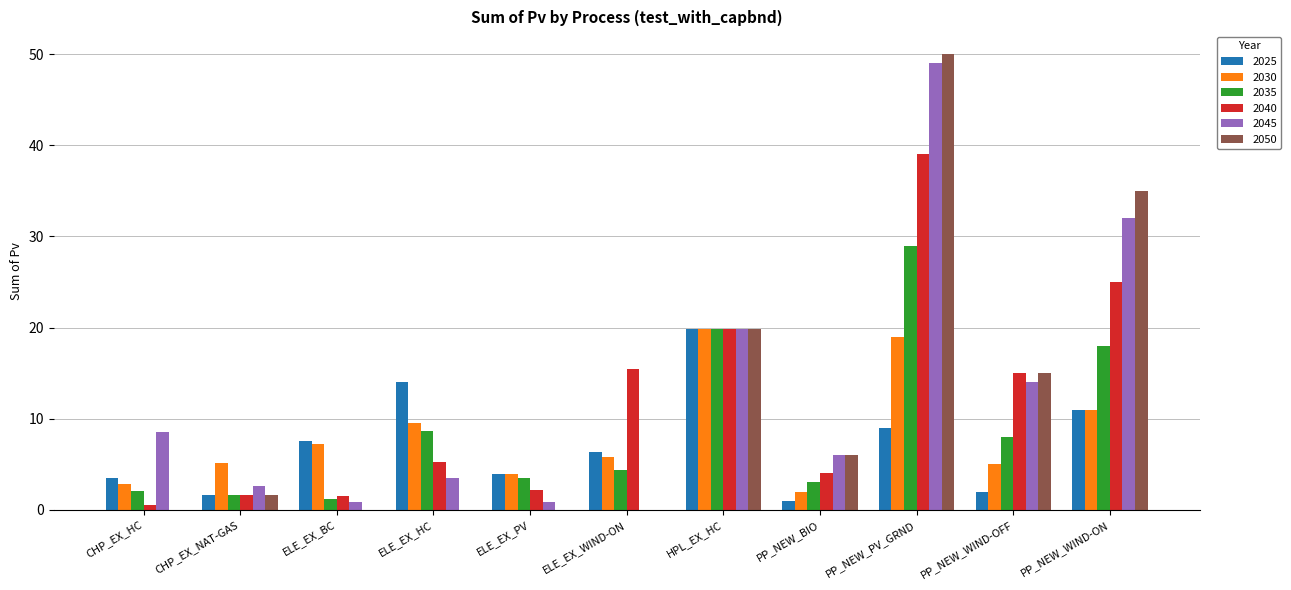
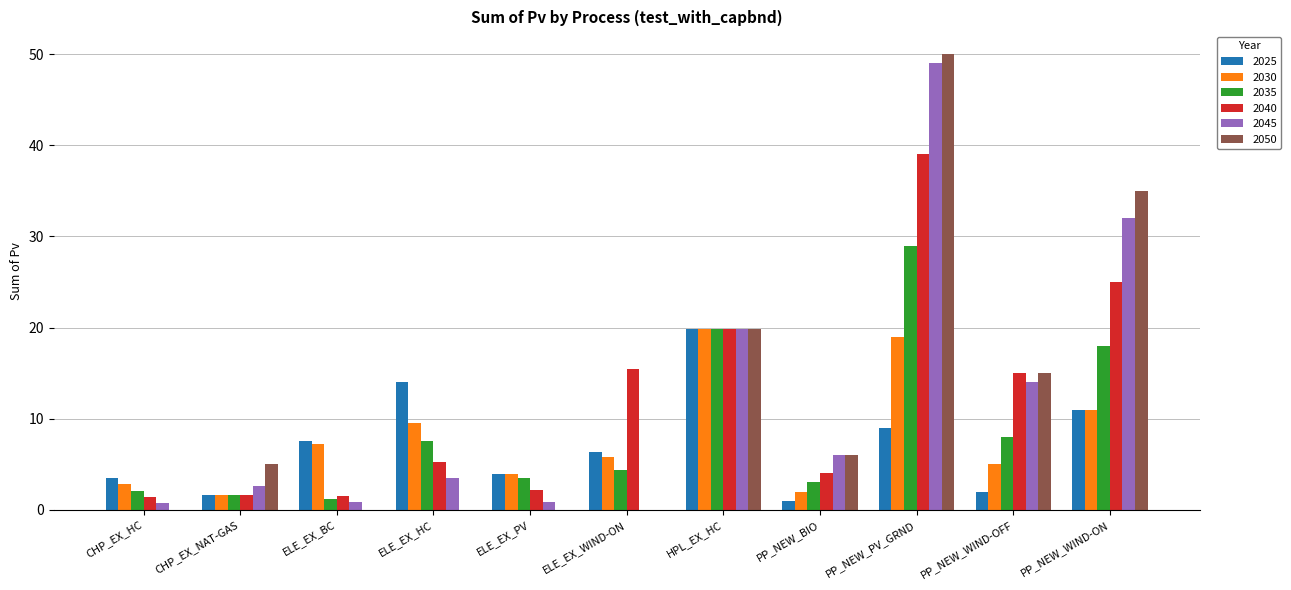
  {
    "2025": {
      "CHP_EX_HC": 4,
      "CHP_EX_NAT-GAS": 2,
      "ELE_EX_BC": 8,
      "ELE_EX_HC": 14,
      "ELE_EX_PV": 4,
      "ELE_EX_WIND-ON": 6,
      "HPL_EX_HC": 20,
      "PP_NEW_BIO": 1,
      "PP_NEW_PV_GRND": 9,
      "PP_NEW_WIND-OFF": 2,
      "PP_NEW_WIND-ON": 11
    },
    "2030": {
      "CHP_EX_HC": 3,
-     "CHP_EX_NAT-GAS": 5,
+     "CHP_EX_NAT-GAS": 2,
      "ELE_EX_BC": 7,
      "ELE_EX_HC": 10,
      "ELE_EX_PV": 4,
      "ELE_EX_WIND-ON": 6,
      "HPL_EX_HC": 20,
      "PP_NEW_BIO": 2,
      "PP_NEW_PV_GRND": 19,
      "PP_NEW_WIND-OFF": 5,
      "PP_NEW_WIND-ON": 11
    },
    "2035": {
      "CHP_EX_HC": 2,
      "CHP_EX_NAT-GAS": 2,
      "ELE_EX_BC": 1,
-     "ELE_EX_HC": 9,
+     "ELE_EX_HC": 8,
      "ELE_EX_PV": 3,
      "ELE_EX_WIND-ON": 4,
      "HPL_EX_HC": 20,
      "PP_NEW_BIO": 3,
      "PP_NEW_PV_GRND": 29,
      "PP_NEW_WIND-OFF": 8,
      "PP_NEW_WIND-ON": 18
    },
    "2040": {
-     "CHP_EX_HC": 0,
+     "CHP_EX_HC": 1,
      "CHP_EX_NAT-GAS": 2,
      "ELE_EX_BC": 1,
      "ELE_EX_HC": 5,
      "ELE_EX_PV": 2,
      "ELE_EX_WIND-ON": 15,
      "HPL_EX_HC": 20,
      "PP_NEW_BIO": 4,
      "PP_NEW_PV_GRND": 39,
      "PP_NEW_WIND-OFF": 15,
      "PP_NEW_WIND-ON": 25
    },
    "2045": {
-     "CHP_EX_HC": 9,
+     "CHP_EX_HC": 1,
      "CHP_EX_NAT-GAS": 3,
      "ELE_EX_BC": 1,
      "ELE_EX_HC": 4,
      "ELE_EX_PV": 1,
      "ELE_EX_WIND-ON": 0,
      "HPL_EX_HC": 20,
      "PP_NEW_BIO": 6,
      "PP_NEW_PV_GRND": 49,
      "PP_NEW_WIND-OFF": 14,
      "PP_NEW_WIND-ON": 32
    },
    "2050": {
      "CHP_EX_HC": 0,
-     "CHP_EX_NAT-GAS": 2,
+     "CHP_EX_NAT-GAS": 5,
      "ELE_EX_BC": 0,
      "ELE_EX_HC": 0,
      "ELE_EX_PV": 0,
      "ELE_EX_WIND-ON": 0,
      "HPL_EX_HC": 20,
      "PP_NEW_BIO": 6,
      "PP_NEW_PV_GRND": 50,
      "PP_NEW_WIND-OFF": 15,
      "PP_NEW_WIND-ON": 35
    }
  }
